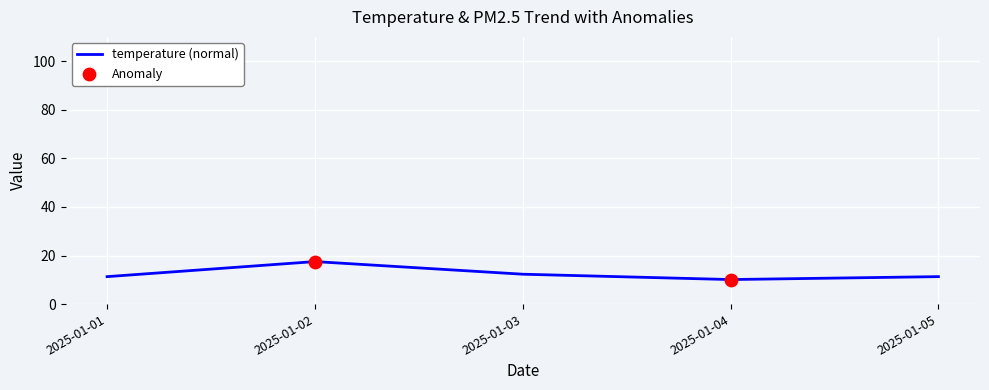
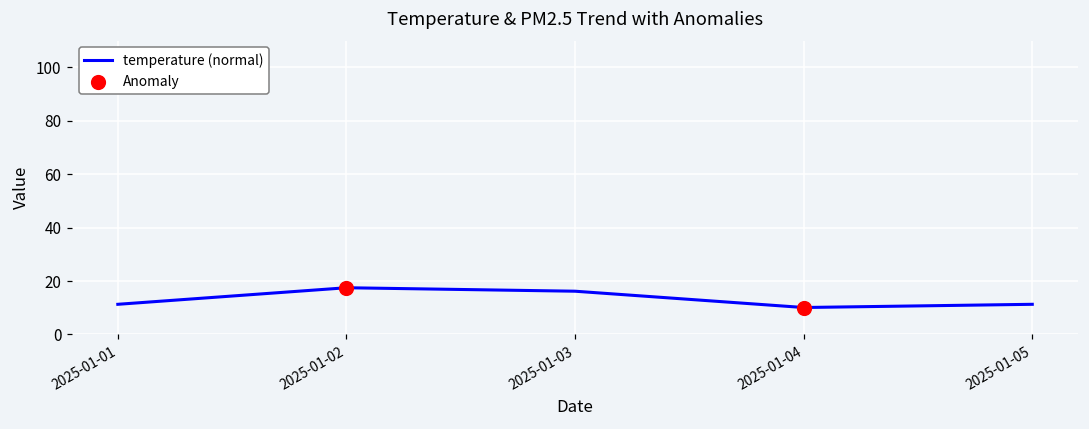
  {
    "temperature (normal)": {
      "2025-01-01": 11,
-     "2025-01-03": 12,
+     "2025-01-03": 16,
      "2025-01-05": 11
    }
  }
